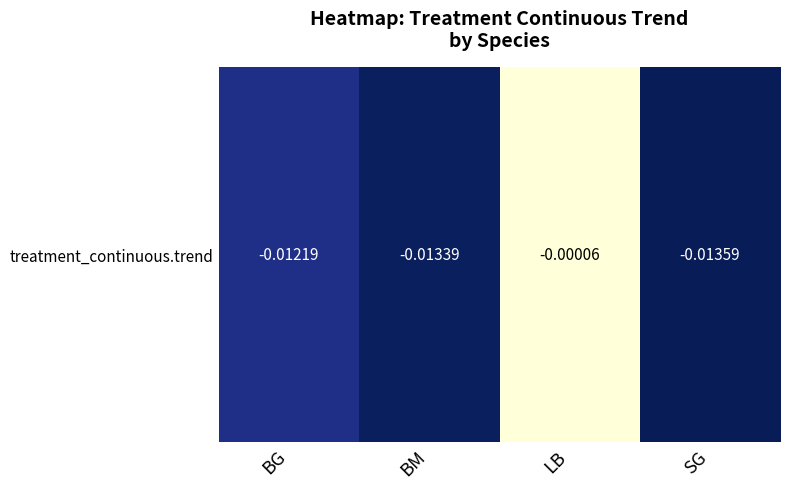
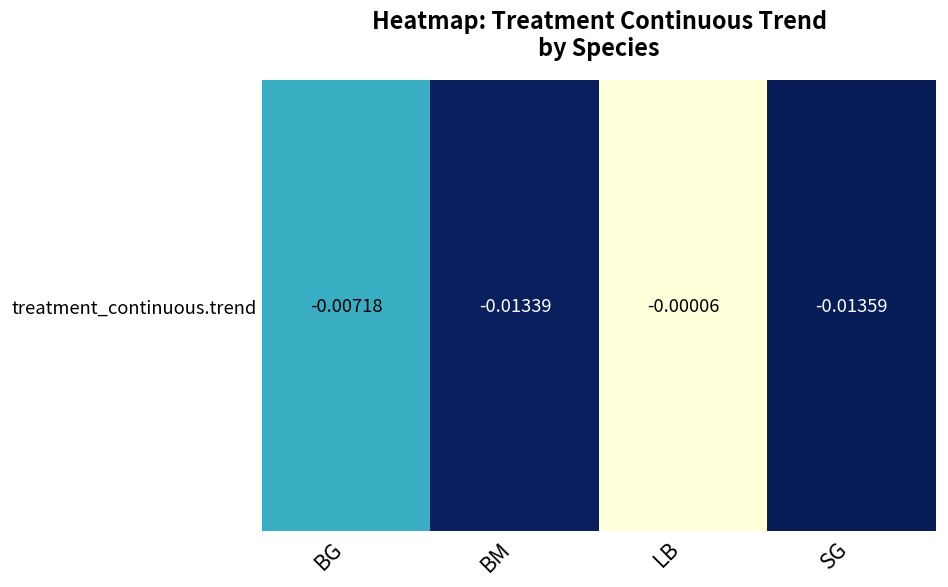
  {
    "treatment_continuous.trend": {
-     "BG": -0.01219,
+     "BG": -0.00718,
      "BM": -0.01339,
      "LB": -0.00006,
      "SG": -0.01359
    }
  }
